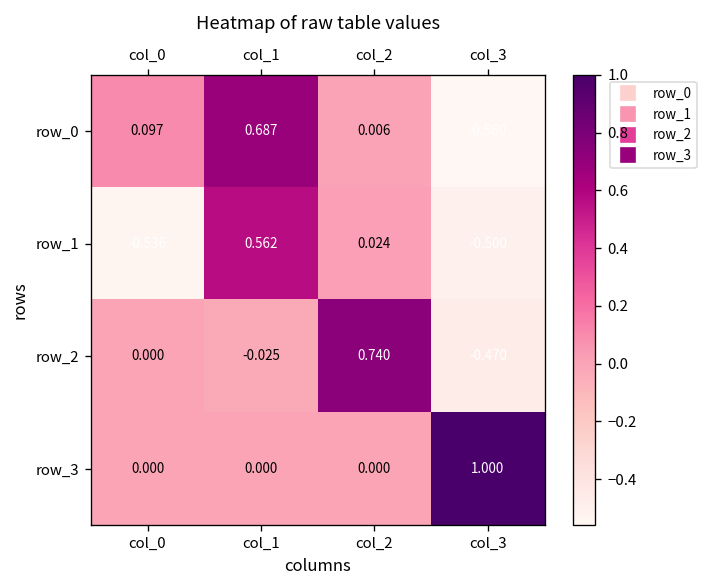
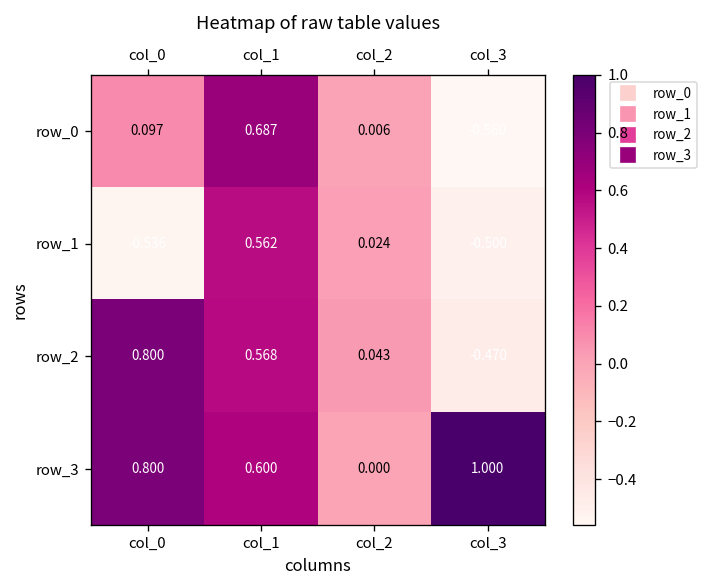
  {
    "row_0": {
      "col_0": 0.097,
      "col_1": 0.687,
      "col_2": 0.006
    },
    "row_1": {
      "col_1": 0.562,
      "col_2": 0.024
    },
    "row_2": {
-     "col_0": 0.000,
-     "col_1": -0.025,
-     "col_2": 0.740
+     "col_0": 0.800,
+     "col_1": 0.568,
+     "col_2": 0.043
    },
    "row_3": {
-     "col_0": 0.000,
-     "col_1": 0.000,
+     "col_0": 0.800,
+     "col_1": 0.600,
      "col_2": 0.000,
      "col_3": 1.000
    }
  }
